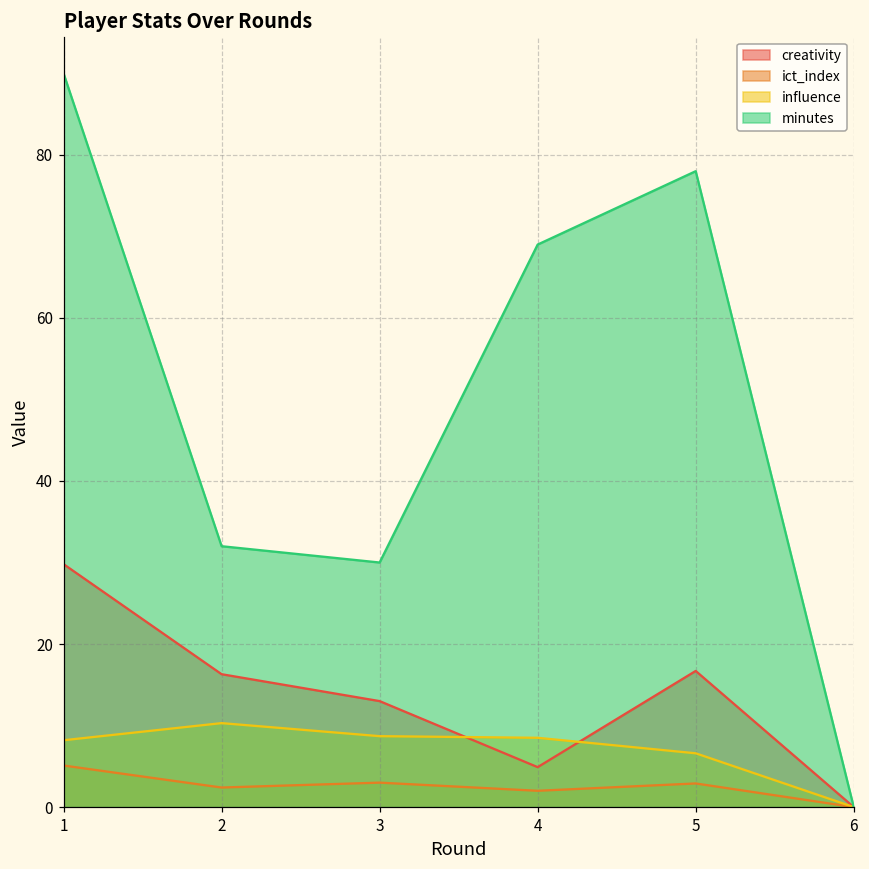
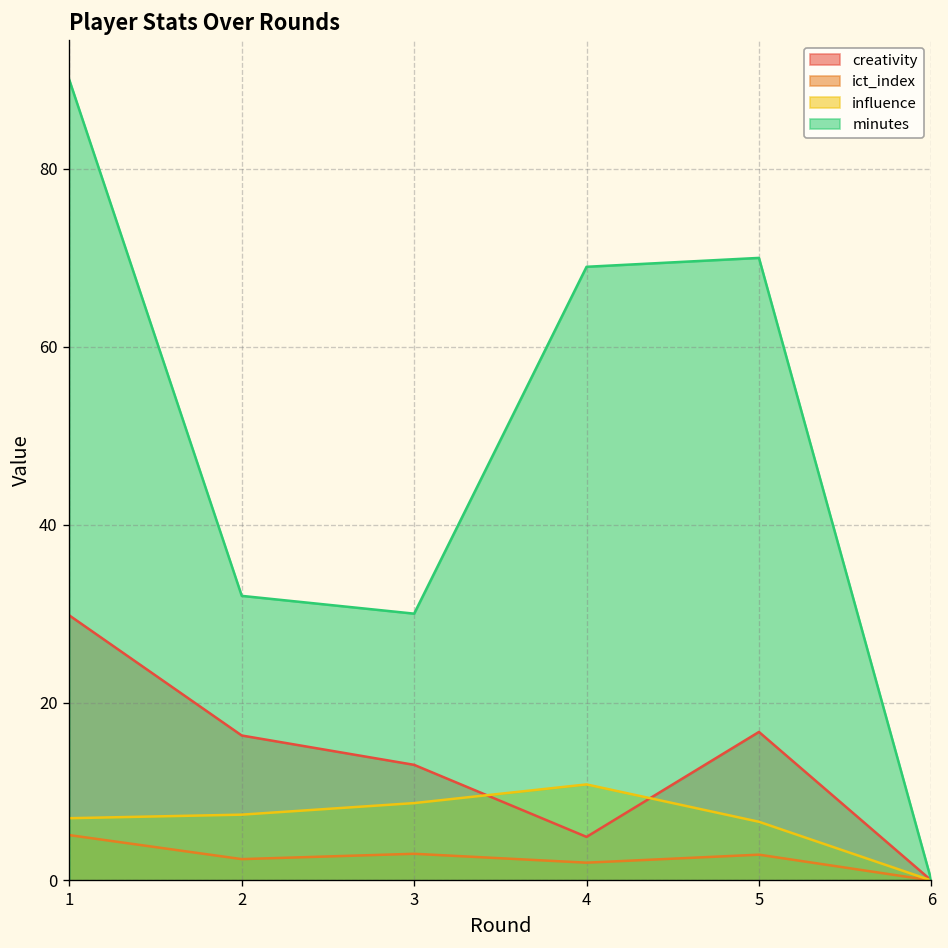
  {
    "influence": {
-     "1": 8,
-     "2": 10,
+     "1": 7,
+     "2": 7,
      "3": 9,
-     "4": 9,
+     "4": 11,
      "5": 7
    },
    "minutes": {
      "1": 90,
      "2": 32,
      "3": 30,
      "4": 69,
-     "5": 78
+     "5": 70
    }
  }
